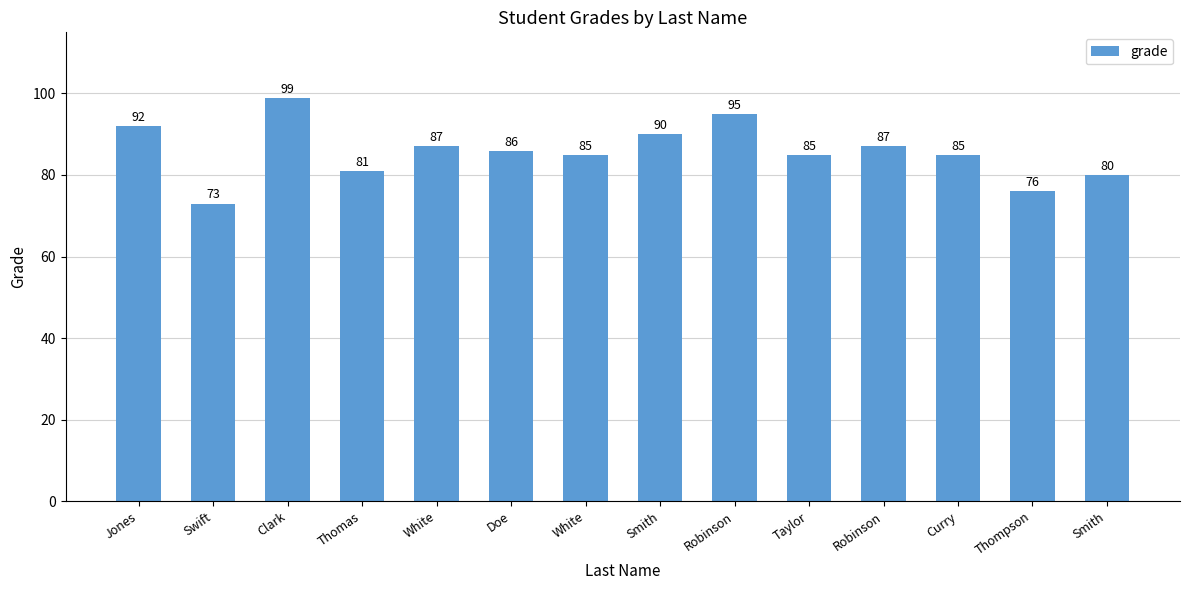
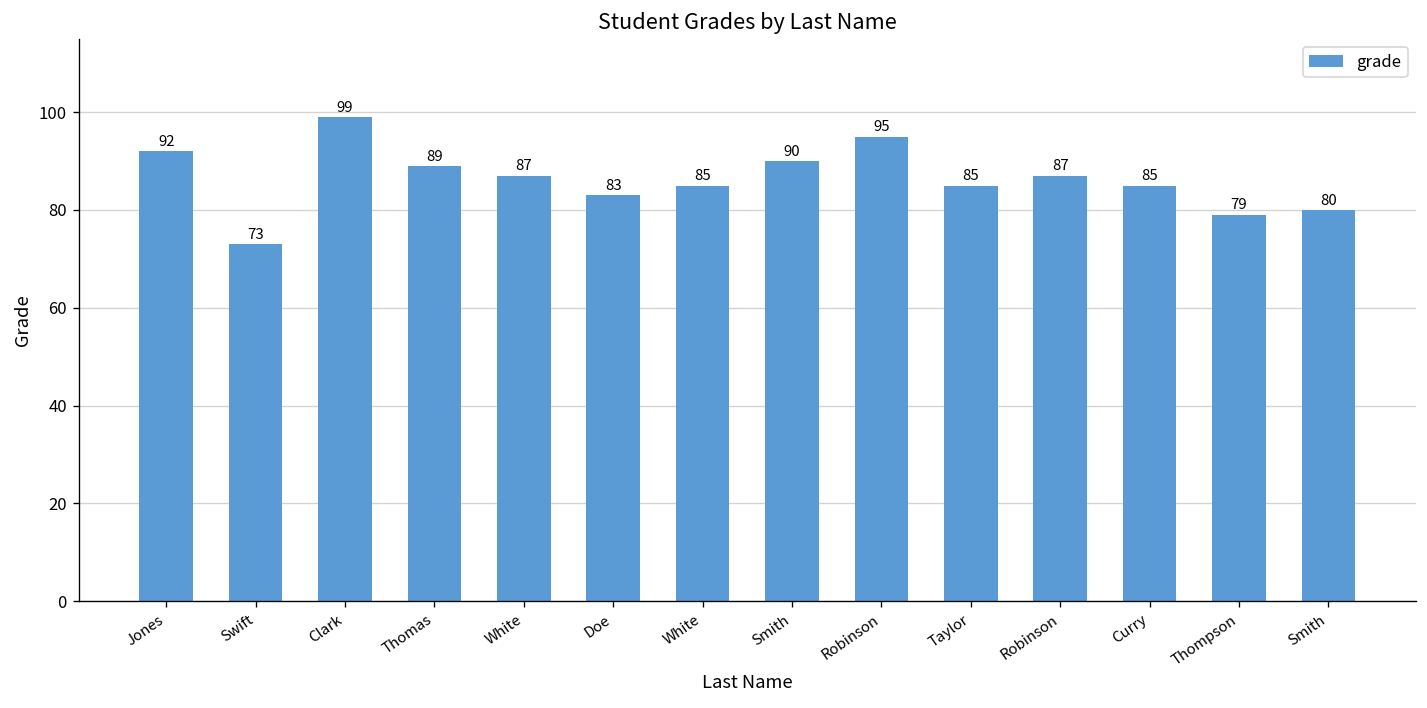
  {
    "Jones": 92,
    "Swift": 73,
    "Clark": 99,
-   "Thomas": 81,
-   "Doe": 86,
+   "Thomas": 89,
+   "Doe": 83,
    "Taylor": 85,
    "Curry": 85,
-   "Thompson": 76
+   "Thompson": 79
  }
